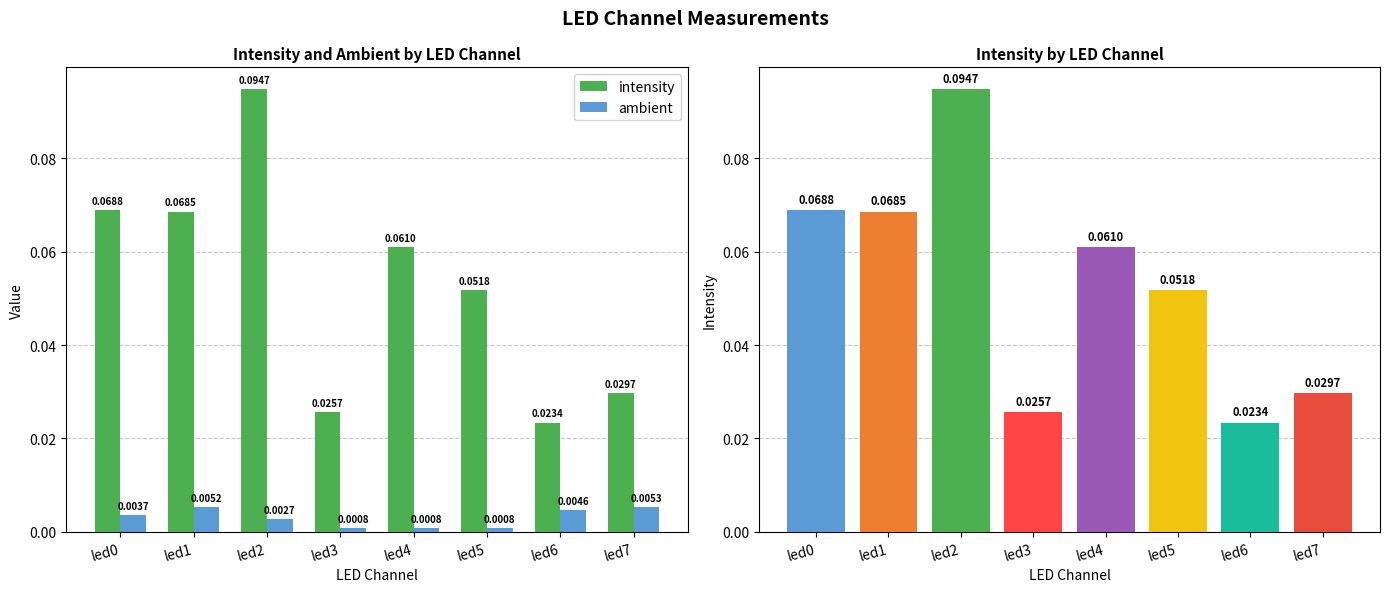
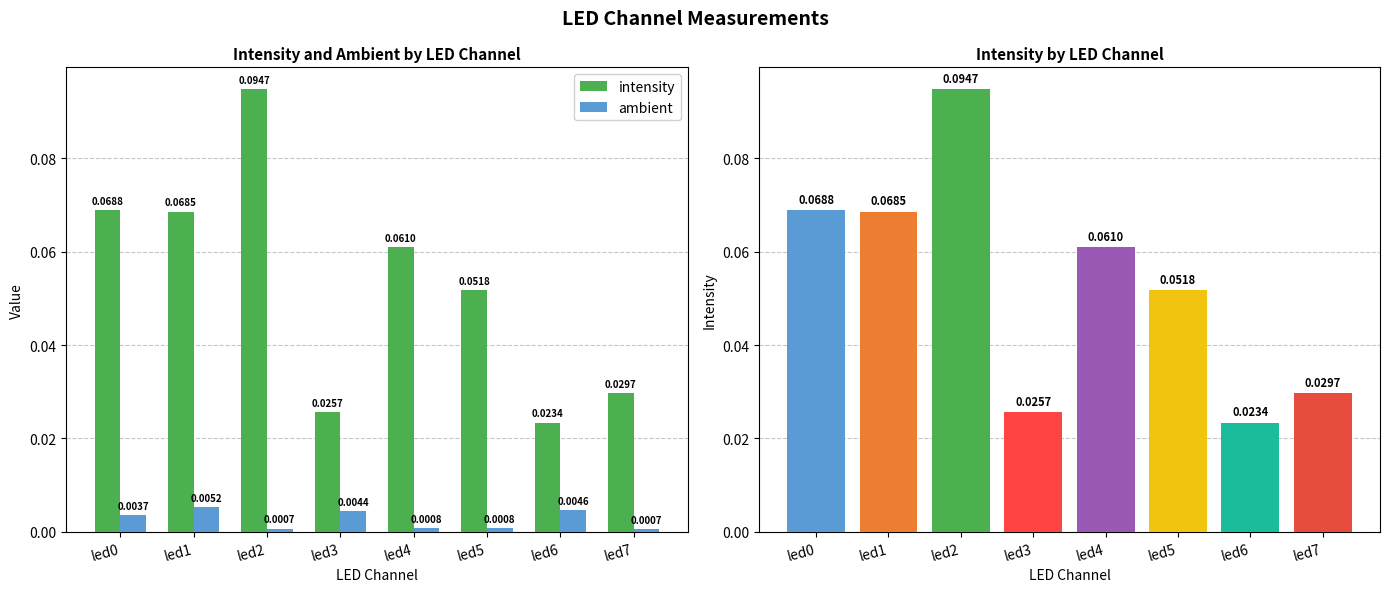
  {
    "Intensity and Ambient by LED Channel": {
      "intensity": {
        "led0": 0.0688,
        "led1": 0.0685,
        "led2": 0.0947,
        "led3": 0.0257,
        "led4": 0.0610,
        "led5": 0.0518,
        "led6": 0.0234,
        "led7": 0.0297
      },
      "ambient": {
        "led0": 0.0037,
        "led1": 0.0052,
-       "led2": 0.0027,
-       "led3": 0.0008,
+       "led2": 0.0007,
+       "led3": 0.0044,
        "led4": 0.0008,
        "led5": 0.0008,
        "led6": 0.0046,
-       "led7": 0.0053
+       "led7": 0.0007
      }
    }
  }
